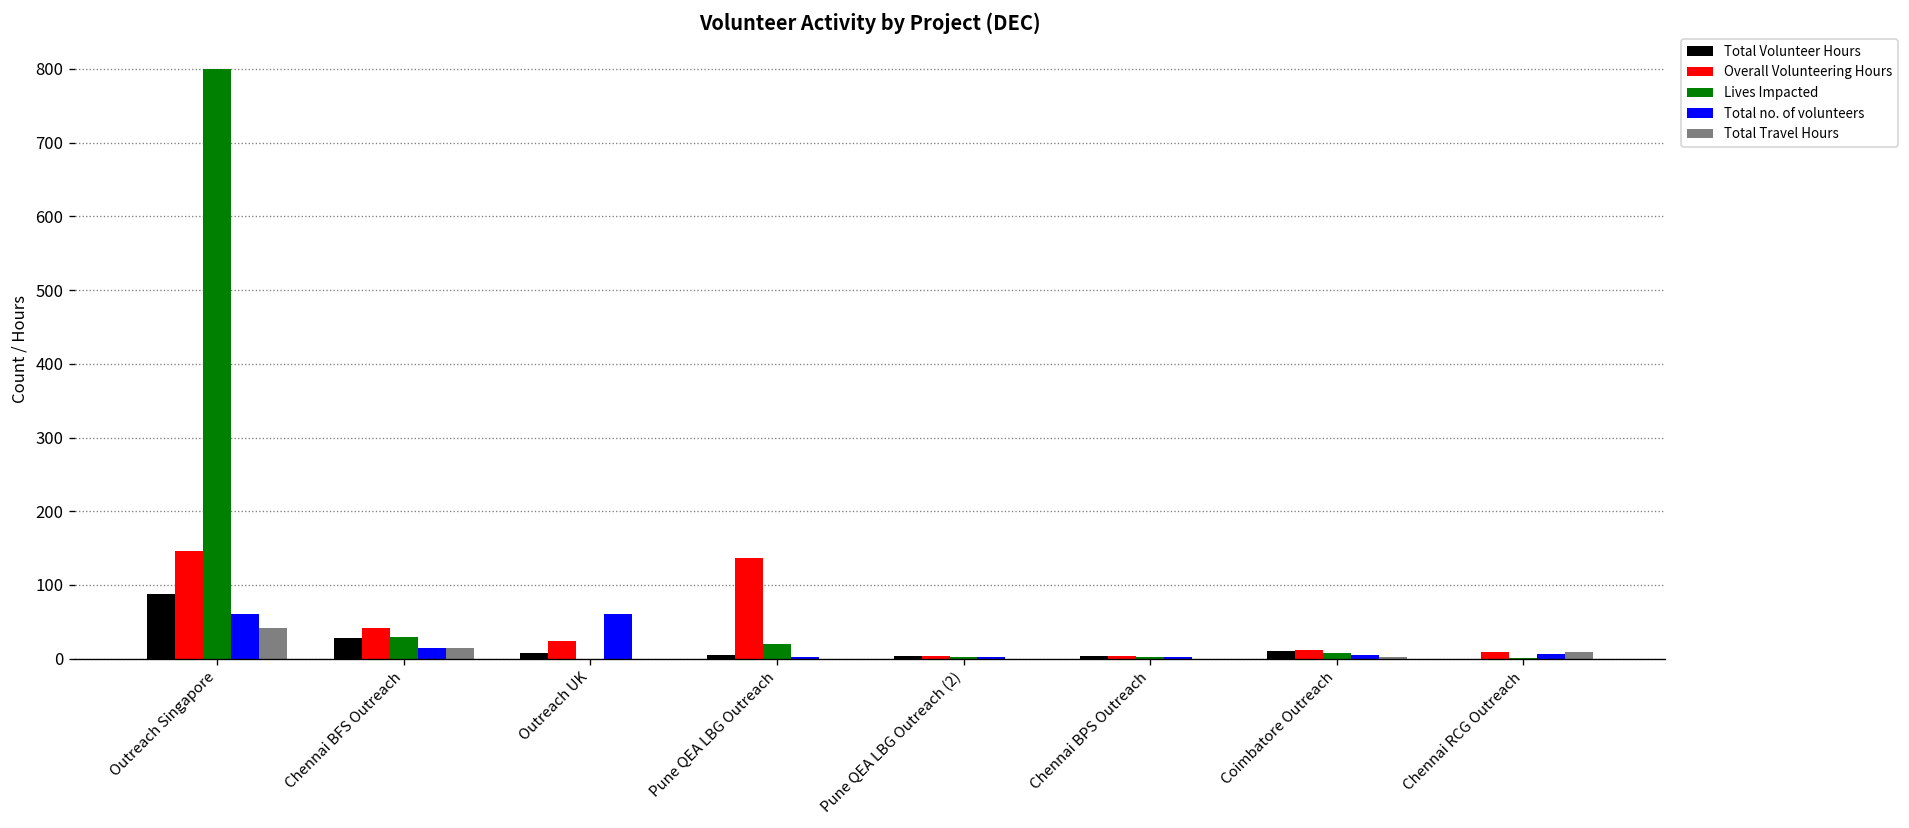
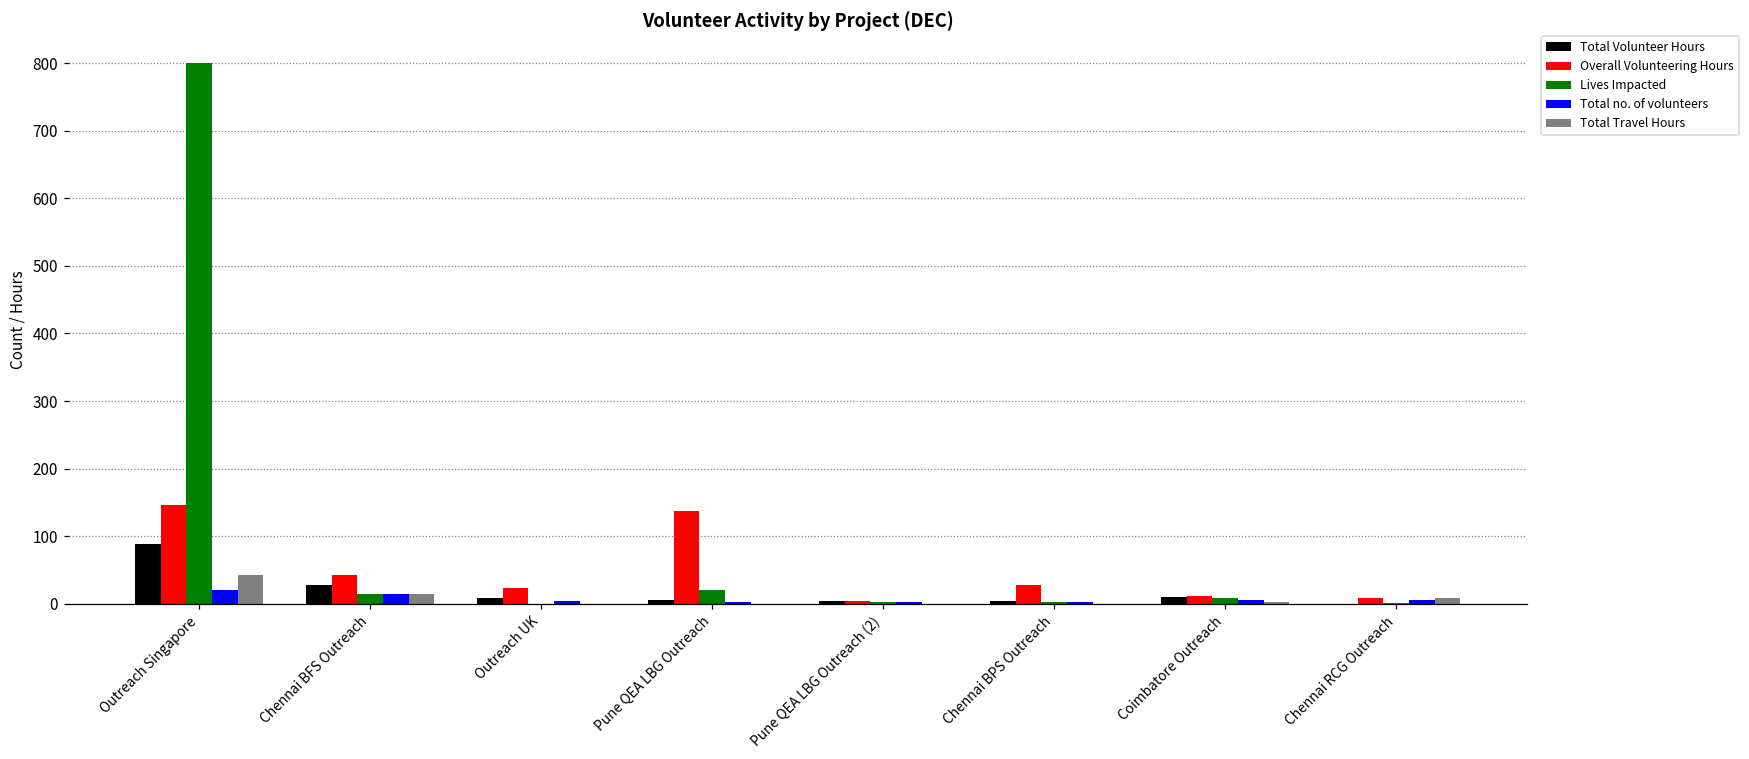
  {
    "Total Volunteer Hours": {
      "Outreach Singapore": 90,
      "Chennai BFS Outreach": 30,
      "Outreach UK": 10,
      "Pune QEA LBG Outreach": 10,
      "Coimbatore Outreach": 10,
      "Chennai RCG Outreach": 0
    },
    "Overall Volunteering Hours": {
      "Outreach Singapore": 150,
      "Chennai BFS Outreach": 40,
      "Outreach UK": 20,
      "Pune QEA LBG Outreach": 140,
-     "Chennai BPS Outreach": 0,
+     "Chennai BPS Outreach": 30,
      "Coimbatore Outreach": 10,
      "Chennai RCG Outreach": 10
    },
    "Lives Impacted": {
      "Outreach Singapore": 800,
-     "Chennai BFS Outreach": 30,
+     "Chennai BFS Outreach": 20,
      "Outreach UK": 0,
      "Pune QEA LBG Outreach": 20,
      "Coimbatore Outreach": 10
    },
    "Total no. of volunteers": {
-     "Outreach Singapore": 60,
+     "Outreach Singapore": 20,
      "Chennai BFS Outreach": 10,
-     "Outreach UK": 60,
+     "Outreach UK": 0,
      "Coimbatore Outreach": 10,
      "Chennai RCG Outreach": 10
    },
    "Total Travel Hours": {
      "Outreach Singapore": 40,
      "Chennai BFS Outreach": 10,
      "Outreach UK": 0,
      "Pune QEA LBG Outreach": 0,
      "Pune QEA LBG Outreach (2)": 0,
      "Chennai BPS Outreach": 0,
      "Chennai RCG Outreach": 10
    }
  }
